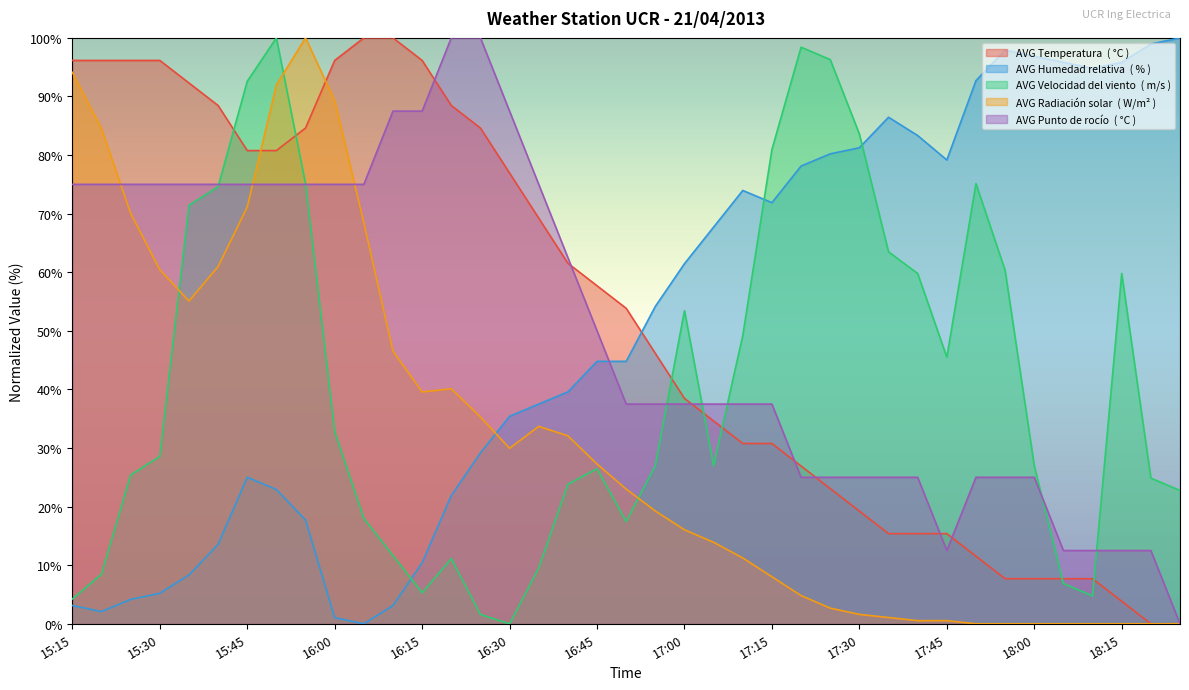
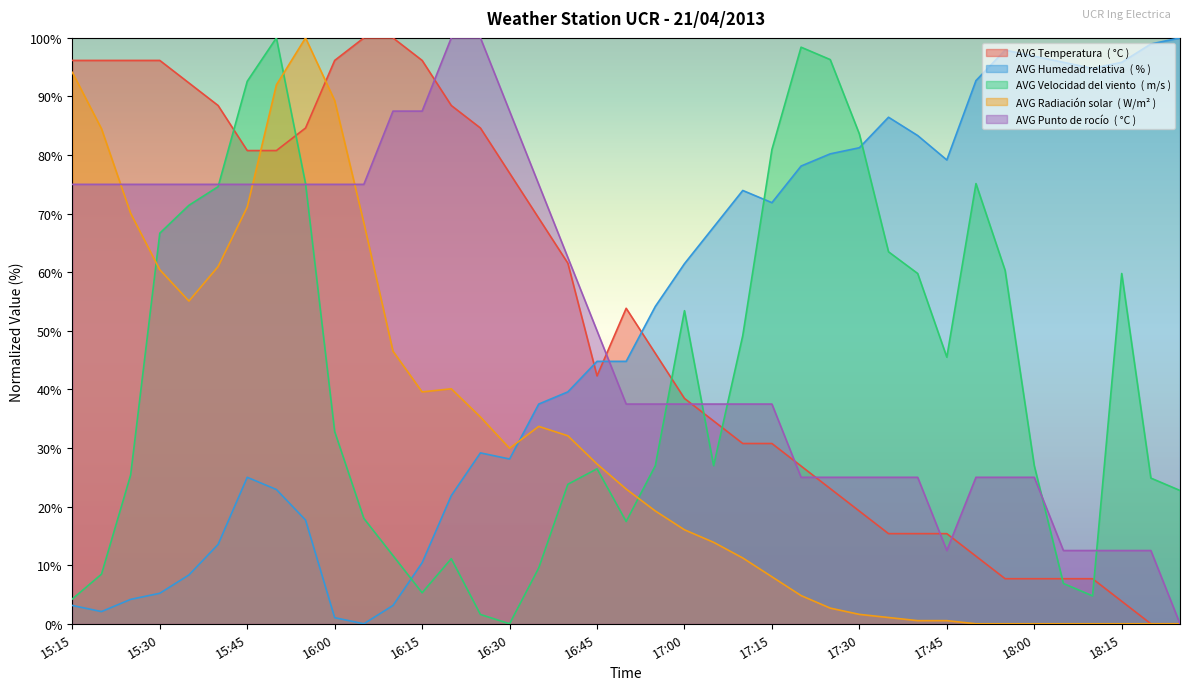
  {
    "AVG Temperatura ( °C )": {
      "15:15": "96%",
      "15:30": "96%",
      "15:45": "81%",
      "16:00": "96%",
      "16:15": "96%",
      "16:30": "77%",
-     "16:45": "58%",
+     "16:45": "42%",
      "17:00": "38%",
      "17:15": "31%",
      "17:30": "19%",
      "17:45": "15%",
      "18:00": "8%",
      "18:15": "4%"
    },
    "AVG Humedad relativa ( % )": {
      "15:15": "3%",
      "15:30": "5%",
      "15:45": "25%",
      "16:00": "1%",
      "16:15": "10%",
-     "16:30": "35%",
+     "16:30": "28%",
      "16:45": "45%",
      "17:00": "61%",
      "17:15": "72%",
      "17:30": "81%",
      "17:45": "79%"
    },
    "AVG Velocidad del viento ( m/s )": {
      "15:15": "4%",
-     "15:30": "29%",
+     "15:30": "67%",
      "15:45": "93%",
      "16:00": "33%",
      "16:15": "5%",
      "16:30": "0%",
      "16:45": "26%",
      "17:00": "53%",
      "17:15": "81%",
      "17:30": "84%",
      "17:45": "46%",
      "18:00": "27%",
      "18:15": "60%"
    },
    "AVG Radiación solar ( W/m² )": {
      "15:15": "94%",
      "15:30": "60%",
      "15:45": "71%",
      "16:00": "89%",
      "16:15": "40%",
      "16:30": "30%",
      "16:45": "27%",
      "17:00": "16%",
      "17:15": "8%",
      "17:30": "2%",
      "17:45": "1%",
      "18:00": "0%",
      "18:15": "0%"
    },
    "AVG Punto de rocío ( °C )": {
      "15:15": "75%",
      "15:30": "75%",
      "15:45": "75%",
      "16:00": "75%",
      "16:15": "87%",
      "16:30": "87%",
      "16:45": "50%",
      "17:00": "38%",
      "17:15": "38%",
      "17:30": "25%",
      "17:45": "12%",
      "18:00": "25%",
      "18:15": "12%"
    }
  }
